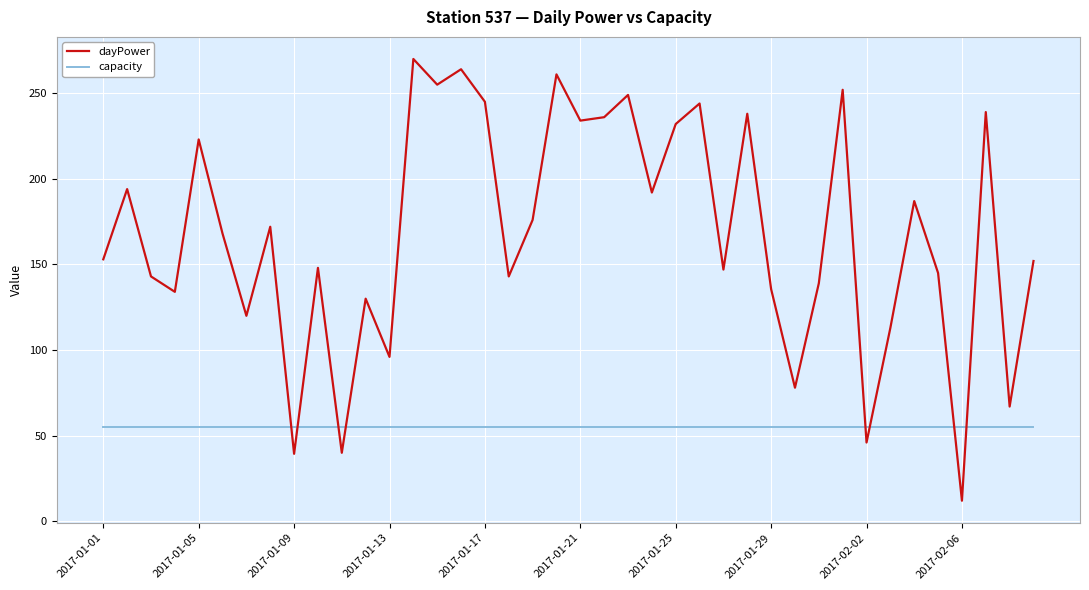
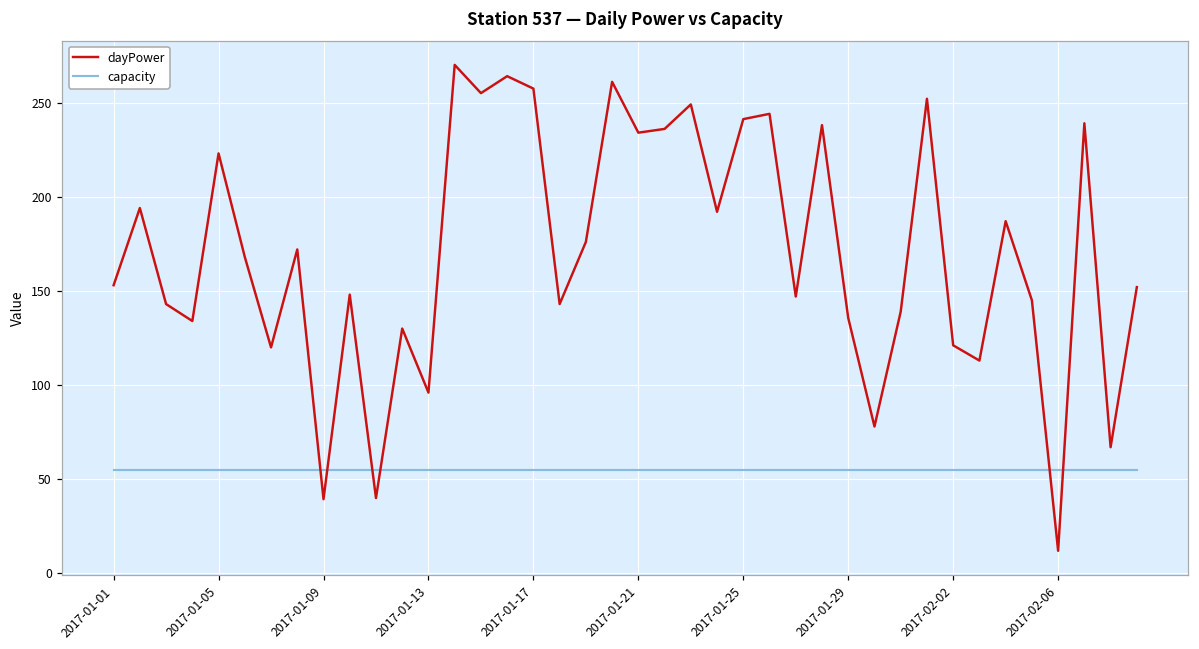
  {
    "dayPower": {
      "2017-01-01": 153,
      "2017-01-05": 223,
      "2017-01-09": 39,
      "2017-01-13": 96,
-     "2017-01-17": 245,
+     "2017-01-17": 257,
      "2017-01-21": 234,
-     "2017-01-25": 232,
+     "2017-01-25": 241,
      "2017-01-29": 136,
-     "2017-02-02": 46,
+     "2017-02-02": 121,
      "2017-02-06": 12
    },
    "capacity": {
      "2017-01-01": 55,
      "2017-01-05": 55,
      "2017-01-09": 55,
      "2017-01-13": 55,
      "2017-01-17": 55,
      "2017-01-21": 55,
      "2017-01-25": 55,
      "2017-01-29": 55,
      "2017-02-02": 55,
      "2017-02-06": 55
    }
  }
